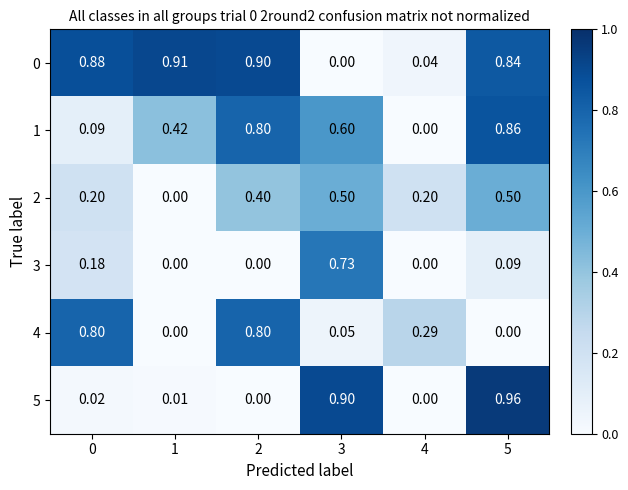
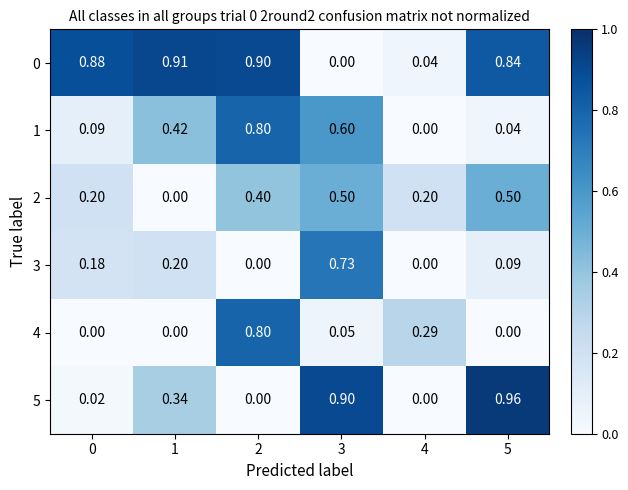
  {
    "0": {
      "0": 0.88,
      "1": 0.91,
      "2": 0.90,
      "3": 0.00,
      "4": 0.04,
      "5": 0.84
    },
    "1": {
      "0": 0.09,
      "1": 0.42,
      "2": 0.80,
      "3": 0.60,
      "4": 0.00,
-     "5": 0.86
+     "5": 0.04
    },
    "2": {
      "0": 0.20,
      "1": 0.00,
      "2": 0.40,
      "3": 0.50,
      "4": 0.20,
      "5": 0.50
    },
    "3": {
      "0": 0.18,
-     "1": 0.00,
+     "1": 0.20,
      "2": 0.00,
      "3": 0.73,
      "4": 0.00,
      "5": 0.09
    },
    "4": {
-     "0": 0.80,
+     "0": 0.00,
      "1": 0.00,
      "2": 0.80,
      "3": 0.05,
      "4": 0.29,
      "5": 0.00
    },
    "5": {
      "0": 0.02,
-     "1": 0.01,
+     "1": 0.34,
      "2": 0.00,
      "3": 0.90,
      "4": 0.00,
      "5": 0.96
    }
  }
